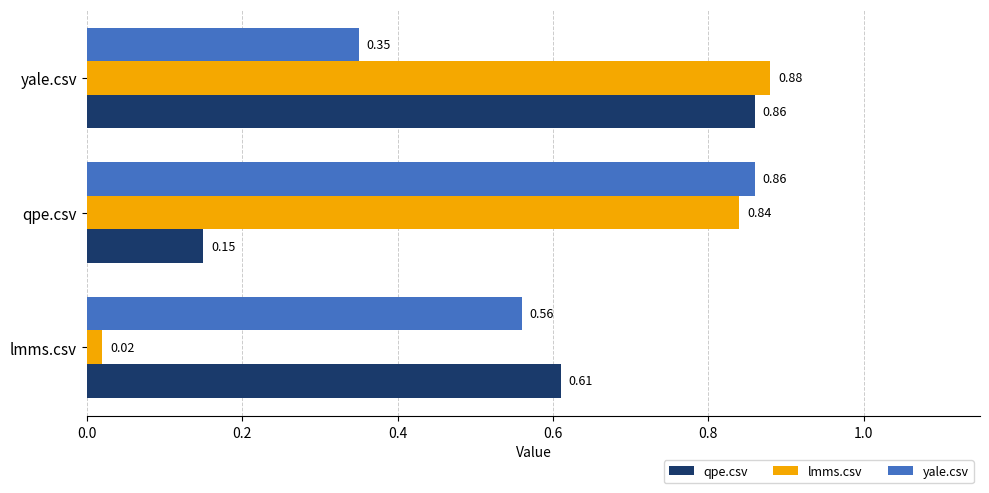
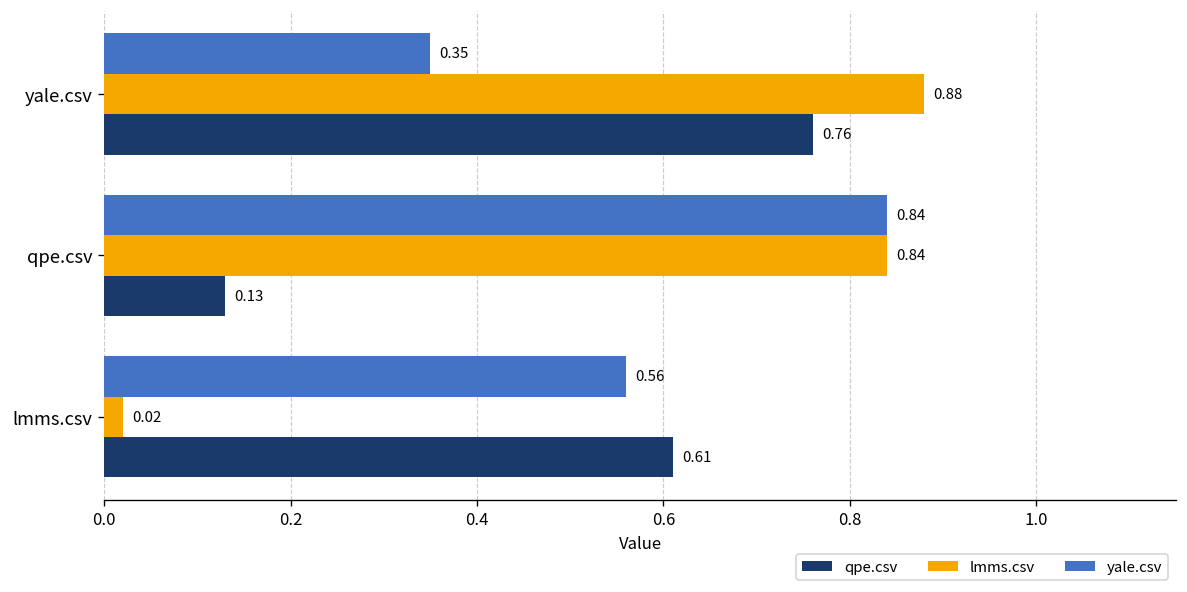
  {
    "qpe.csv": {
-     "yale.csv": 0.86,
-     "qpe.csv": 0.15,
+     "yale.csv": 0.76,
+     "qpe.csv": 0.13,
      "lmms.csv": 0.61
    },
    "lmms.csv": {
      "yale.csv": 0.88,
      "qpe.csv": 0.84,
      "lmms.csv": 0.02
    },
    "yale.csv": {
      "yale.csv": 0.35,
-     "qpe.csv": 0.86,
+     "qpe.csv": 0.84,
      "lmms.csv": 0.56
    }
  }
